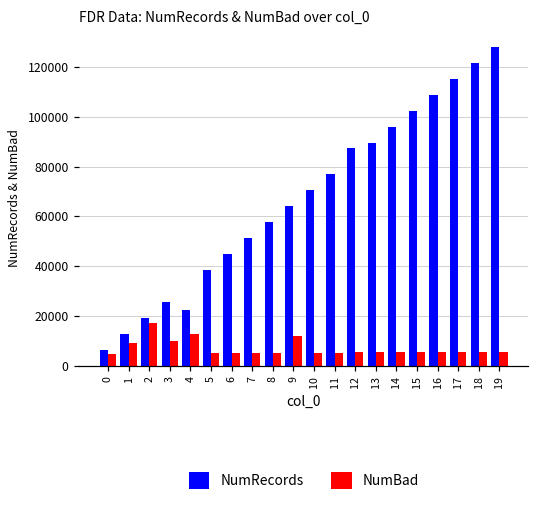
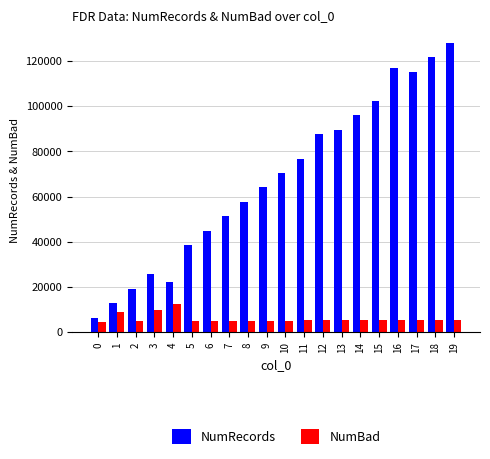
  {
    "NumRecords": {
      "0": 6000,
      "1": 13000,
      "2": 19000,
      "3": 26000,
      "4": 22000,
      "5": 38000,
      "6": 45000,
      "7": 51000,
      "8": 58000,
      "9": 64000,
      "10": 70000,
      "11": 77000,
      "12": 88000,
      "13": 90000,
      "14": 96000,
      "15": 102000,
-     "16": 109000,
+     "16": 117000,
      "17": 115000,
      "18": 122000,
      "19": 128000
    },
    "NumBad": {
      "0": 5000,
      "1": 9000,
-     "2": 17000,
+     "2": 5000,
      "3": 10000,
      "4": 13000,
      "5": 5000,
      "6": 5000,
      "7": 5000,
      "8": 5000,
-     "9": 12000,
+     "9": 5000,
      "10": 5000,
      "11": 5000,
      "12": 5000,
      "13": 5000,
      "14": 5000,
      "15": 5000,
      "16": 5000,
      "17": 6000,
      "18": 6000,
      "19": 6000
    }
  }
